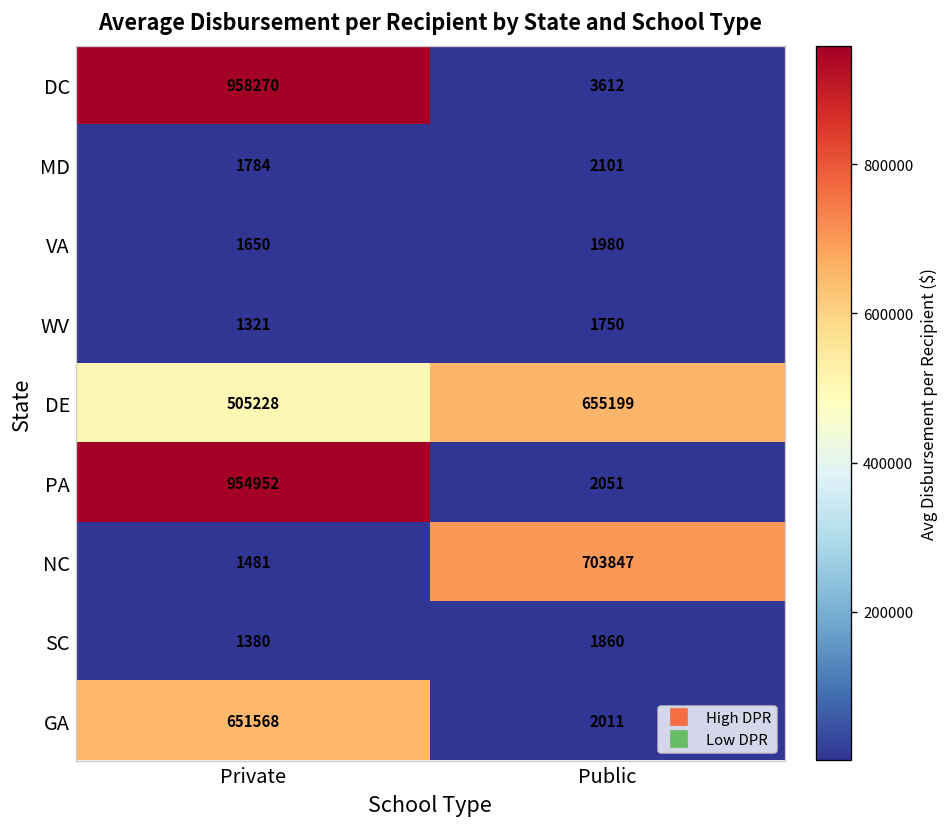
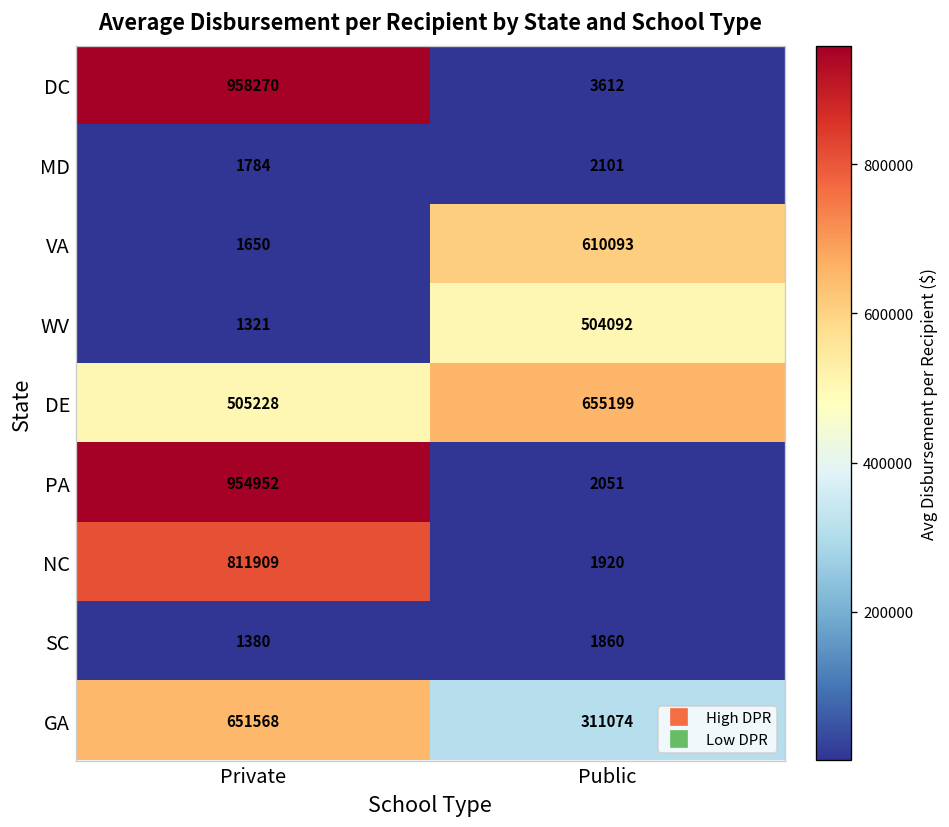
  {
    "DC": {
      "Private": 958270,
      "Public": 3612
    },
    "MD": {
      "Private": 1784,
      "Public": 2101
    },
    "VA": {
      "Private": 1650,
-     "Public": 1980
+     "Public": 610093
    },
    "WV": {
      "Private": 1321,
-     "Public": 1750
+     "Public": 504092
    },
    "DE": {
      "Private": 505228,
      "Public": 655199
    },
    "PA": {
      "Private": 954952,
      "Public": 2051
    },
    "NC": {
-     "Private": 1481,
-     "Public": 703847
+     "Private": 811909,
+     "Public": 1920
    },
    "SC": {
      "Private": 1380,
      "Public": 1860
    },
    "GA": {
      "Private": 651568,
-     "Public": 2011
+     "Public": 311074
    }
  }
